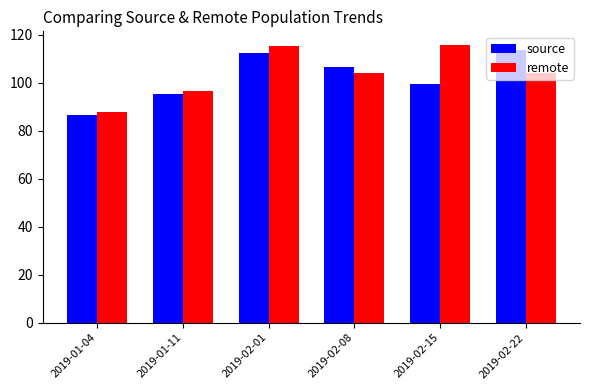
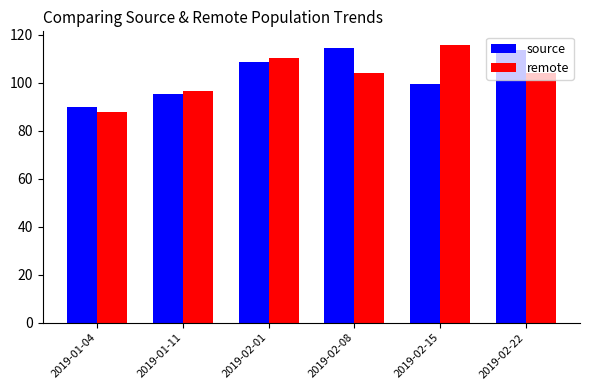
  {
    "source": {
-     "2019-01-04": 87,
+     "2019-01-04": 90,
      "2019-01-11": 95,
-     "2019-02-01": 112,
-     "2019-02-08": 107,
+     "2019-02-01": 109,
+     "2019-02-08": 115,
      "2019-02-15": 100
    },
    "remote": {
      "2019-01-04": 88,
      "2019-01-11": 97,
-     "2019-02-01": 115,
+     "2019-02-01": 110,
      "2019-02-08": 104,
      "2019-02-15": 116
    }
  }
